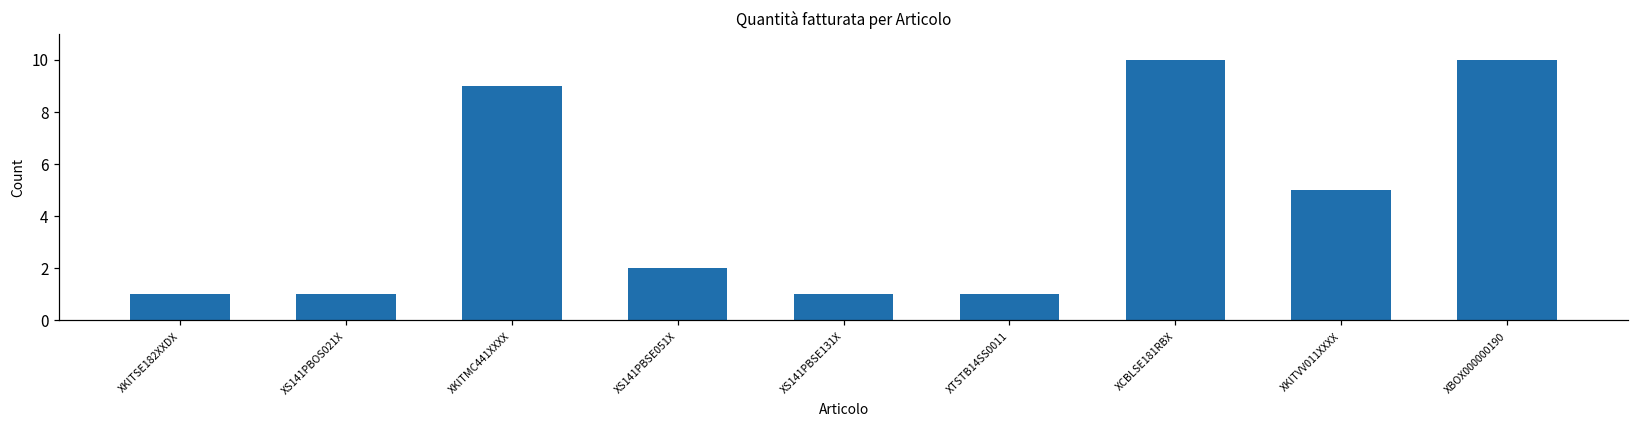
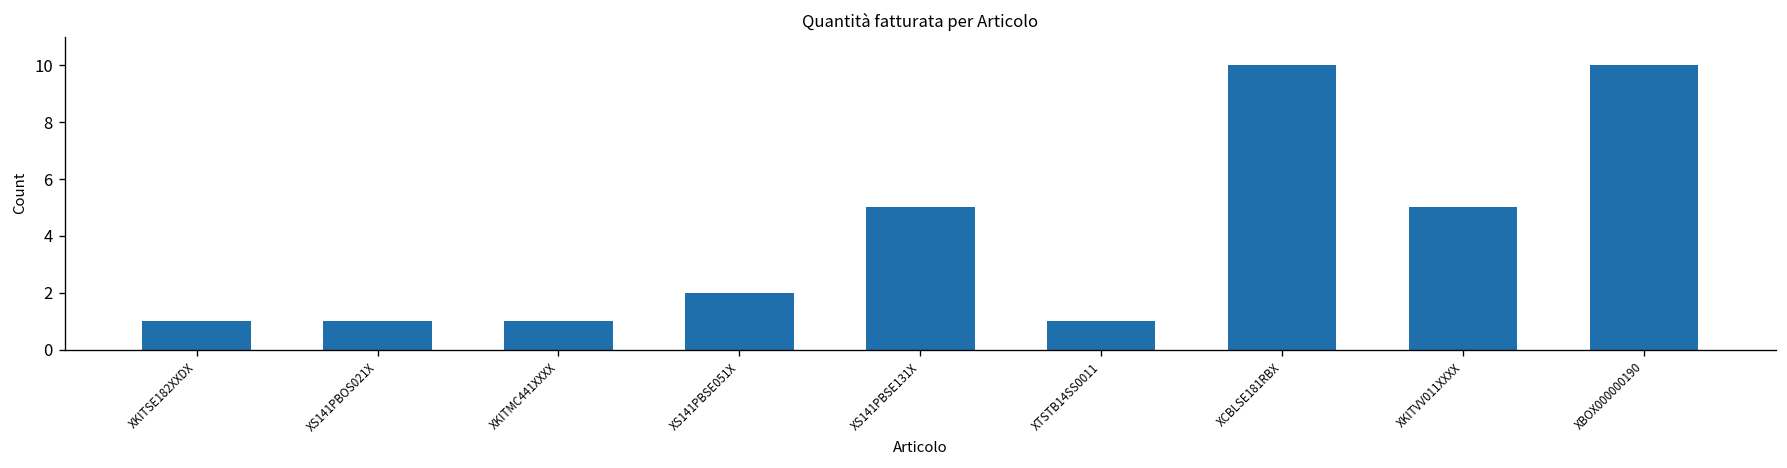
  {
    "XKITSE182XXDX": 1,
    "XS141PBOS021X": 1,
-   "XKITMC441XXXX": 9,
+   "XKITMC441XXXX": 1,
    "XS141PBSE051X": 2,
-   "XS141PBSE131X": 1,
+   "XS141PBSE131X": 5,
    "XTSTB14SS0011": 1,
    "XCBLSE181RBX": 10,
    "XKITVV011XXXX": 5,
    "XBOX000000190": 10
  }
